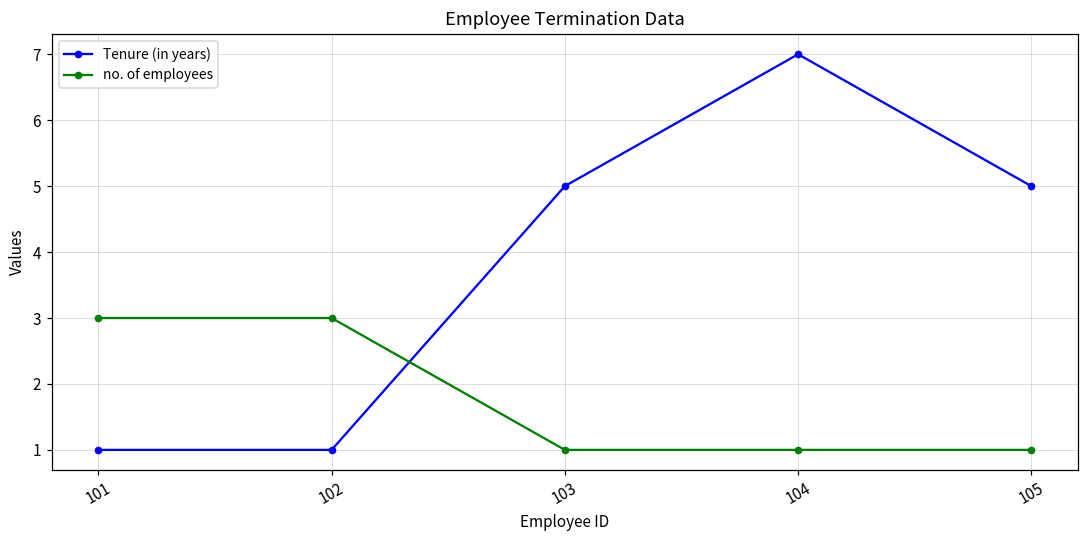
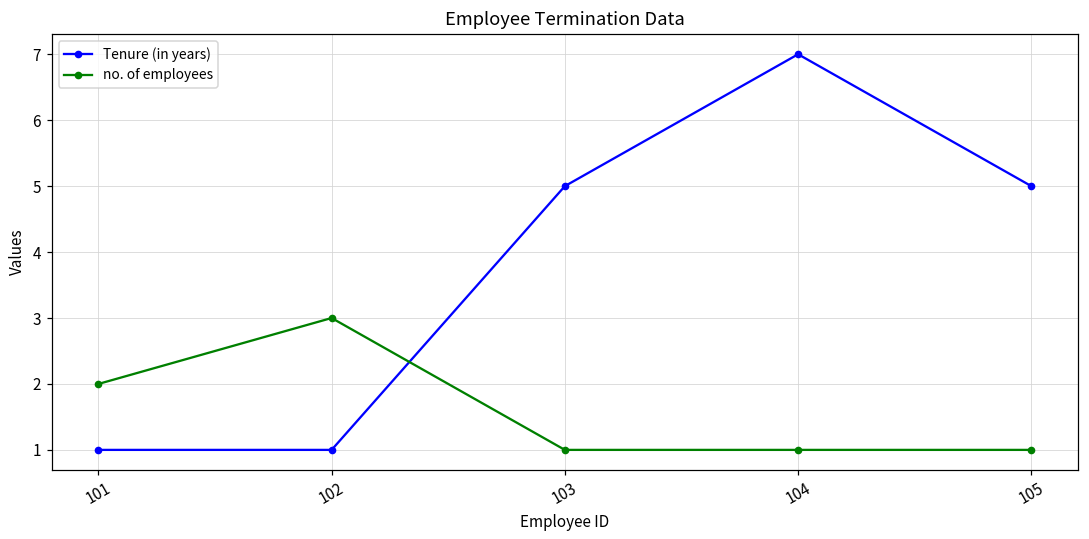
  {
    "Tenure (in years)": {
      "101": 1,
      "102": 1,
      "103": 5,
      "104": 7,
      "105": 5
    },
    "no. of employees": {
-     "101": 3,
+     "101": 2,
      "102": 3,
      "103": 1,
      "104": 1,
      "105": 1
    }
  }
